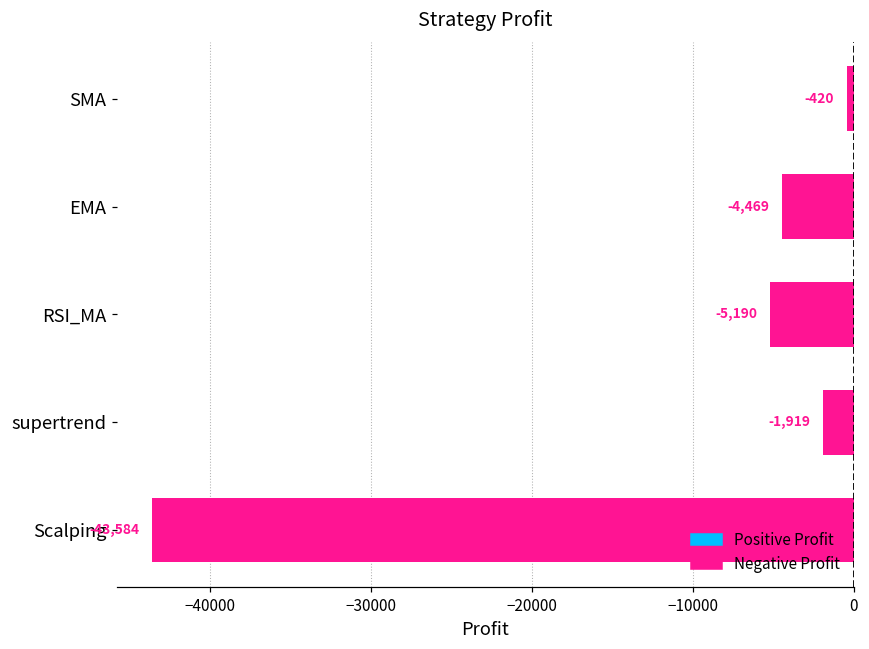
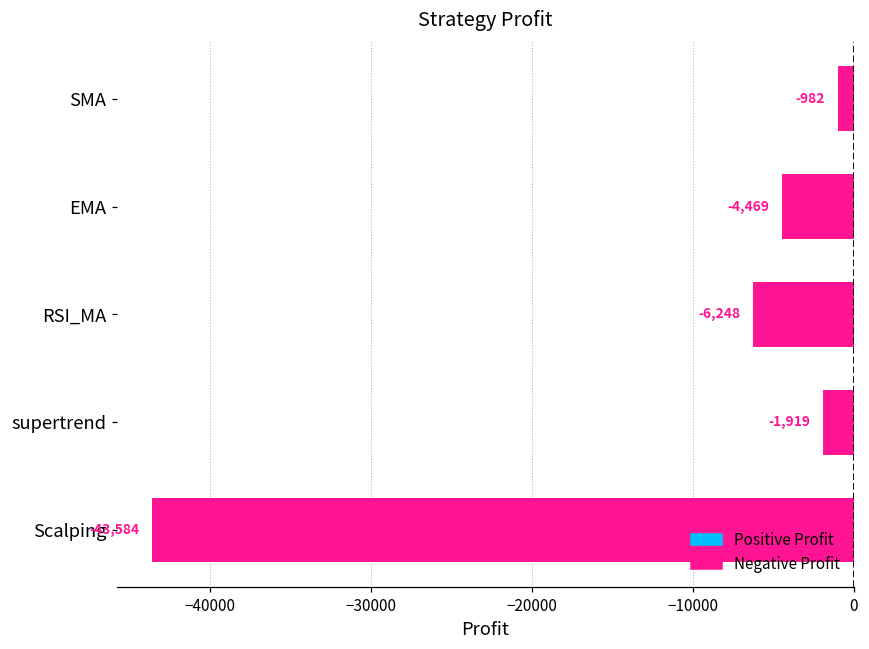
  {
-   "SMA": "-420",
+   "SMA": "-982",
    "EMA": "-4,469",
-   "RSI_MA": "-5,190",
+   "RSI_MA": "-6,248",
    "supertrend": "-1,919",
    "Scalping": "-43,584"
  }
